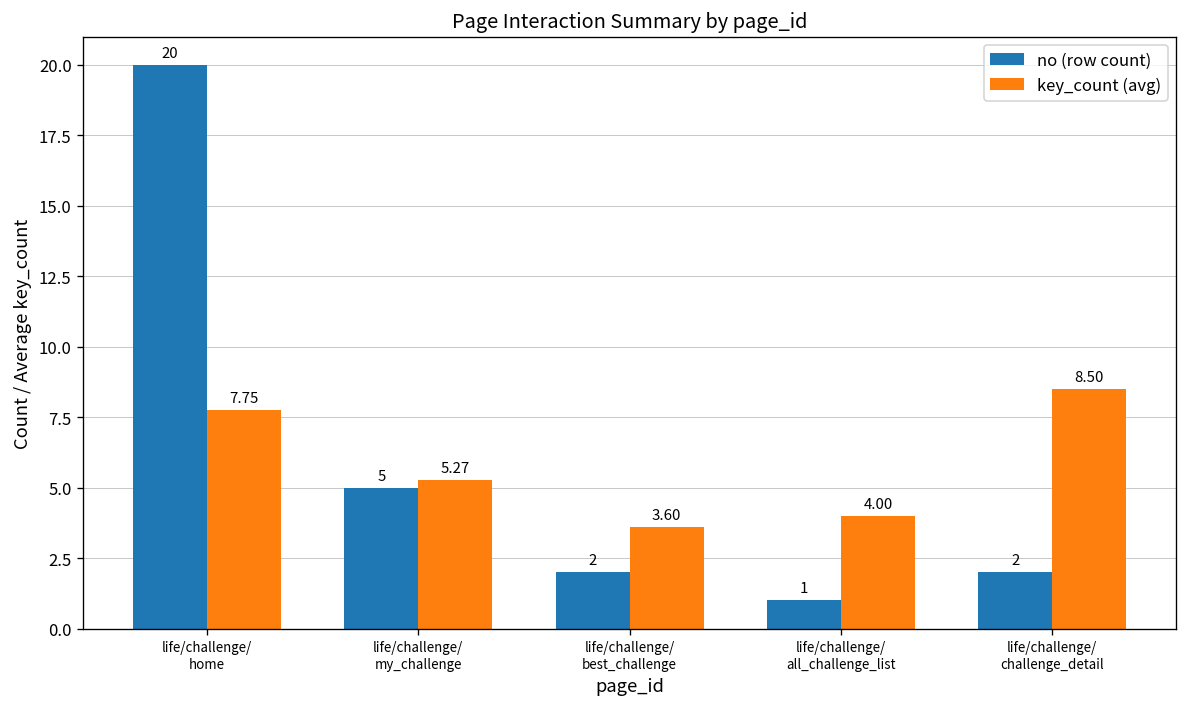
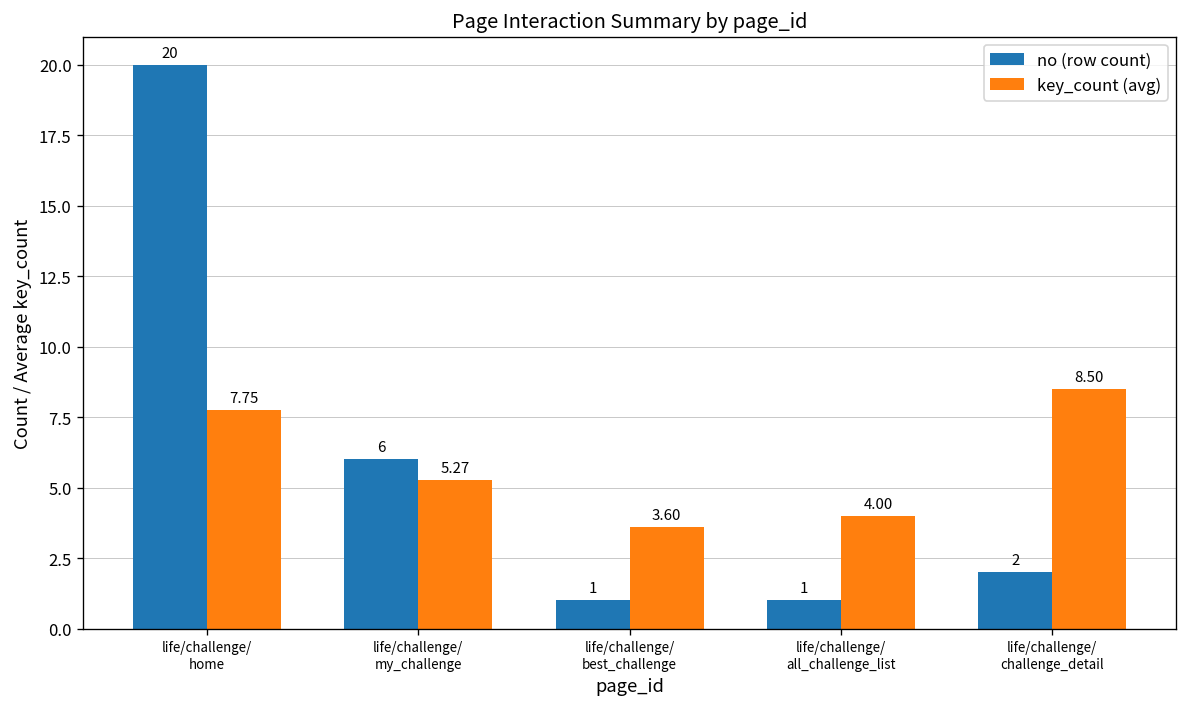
  {
    "no (row count)": {
      "life/challenge/ home": 20,
-     "life/challenge/ my_challenge": 5,
-     "life/challenge/ best_challenge": 2,
+     "life/challenge/ my_challenge": 6,
+     "life/challenge/ best_challenge": 1,
      "life/challenge/ all_challenge_list": 1,
      "life/challenge/ challenge_detail": 2
    },
    "key_count (avg)": {
      "life/challenge/ home": 7.75,
      "life/challenge/ my_challenge": 5.27,
      "life/challenge/ best_challenge": 3.60,
      "life/challenge/ all_challenge_list": 4.00,
      "life/challenge/ challenge_detail": 8.50
    }
  }
